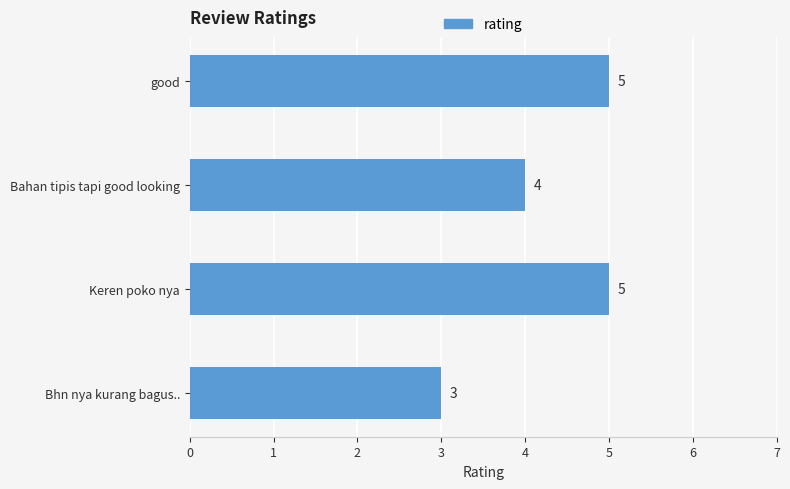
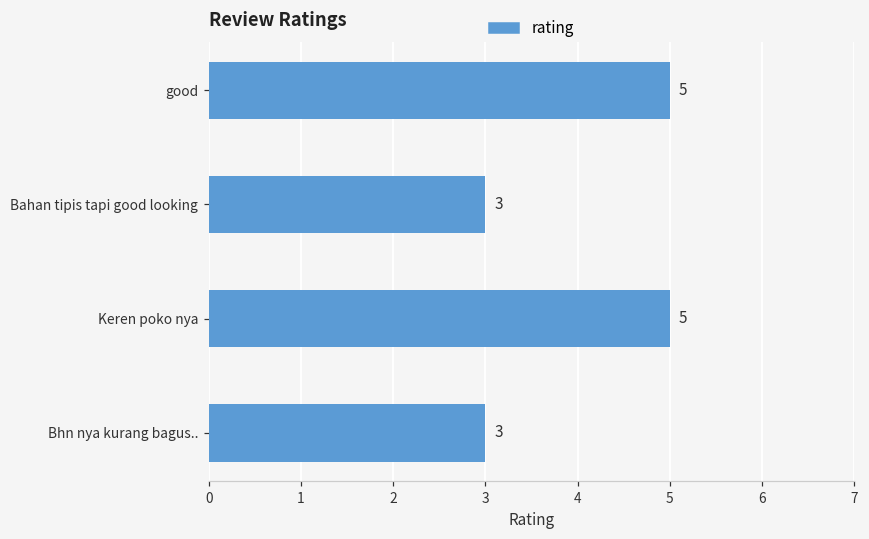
  {
    "good": 5,
-   "Bahan tipis tapi good looking": 4,
+   "Bahan tipis tapi good looking": 3,
    "Keren poko nya": 5,
    "Bhn nya kurang bagus..": 3
  }
